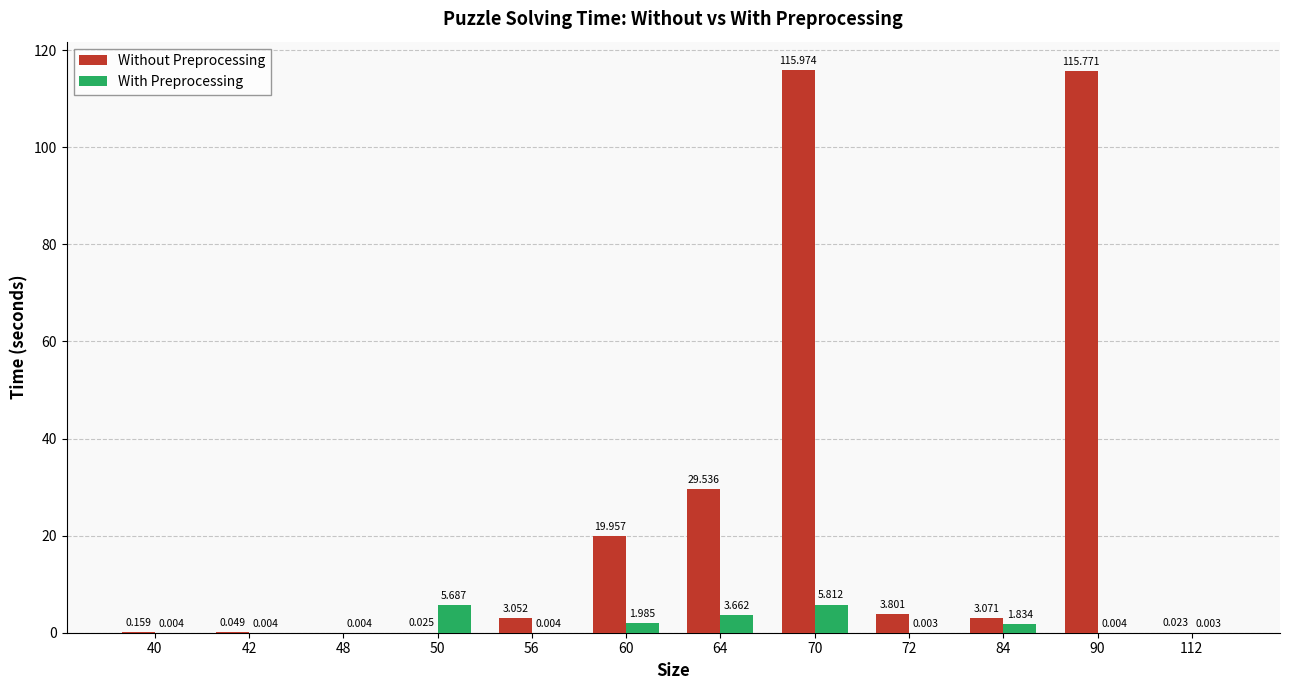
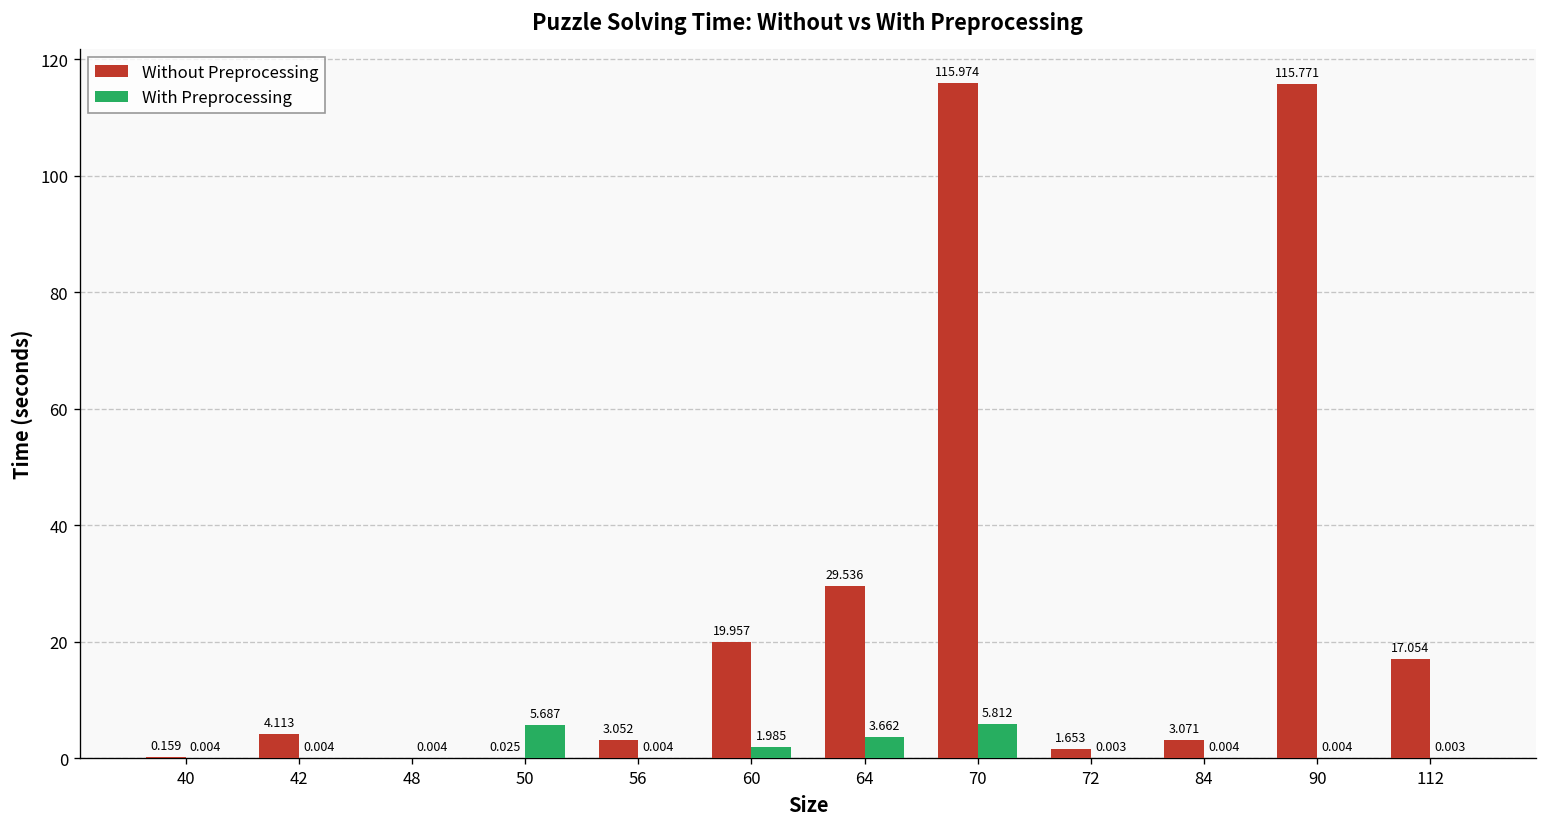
  {
    "Without Preprocessing": {
      "40": 0.159,
-     "42": 0.049,
+     "42": 4.113,
      "50": 0.025,
      "56": 3.052,
      "60": 19.957,
      "64": 29.536,
      "70": 115.974,
-     "72": 3.801,
+     "72": 1.653,
      "84": 3.071,
      "90": 115.771,
-     "112": 0.023
+     "112": 17.054
    },
    "With Preprocessing": {
      "40": 0.004,
      "42": 0.004,
      "48": 0.004,
      "50": 5.687,
      "56": 0.004,
      "60": 1.985,
      "64": 3.662,
      "70": 5.812,
      "72": 0.003,
-     "84": 1.834,
+     "84": 0.004,
      "90": 0.004,
      "112": 0.003
    }
  }
